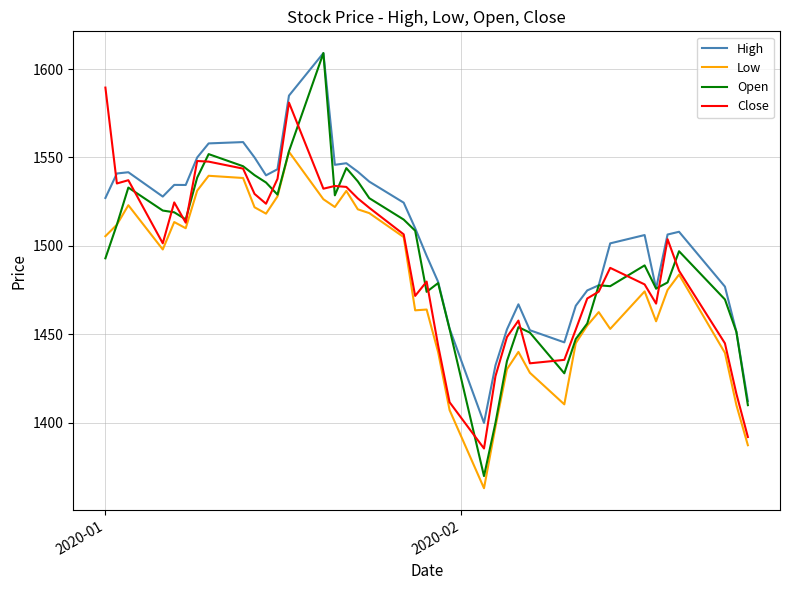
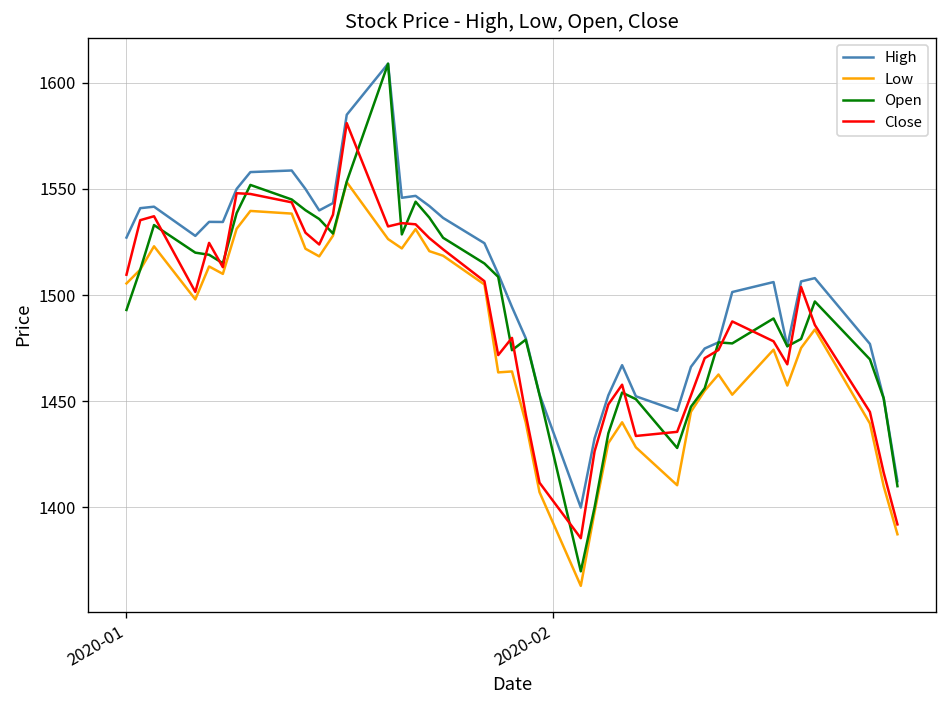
  {
    "High": {
      "2020-01": 1527
    },
    "Low": {
      "2020-01": 1506
    },
    "Open": {
      "2020-01": 1493
    },
    "Close": {
-     "2020-01": 1590
+     "2020-01": 1510
    }
  }
